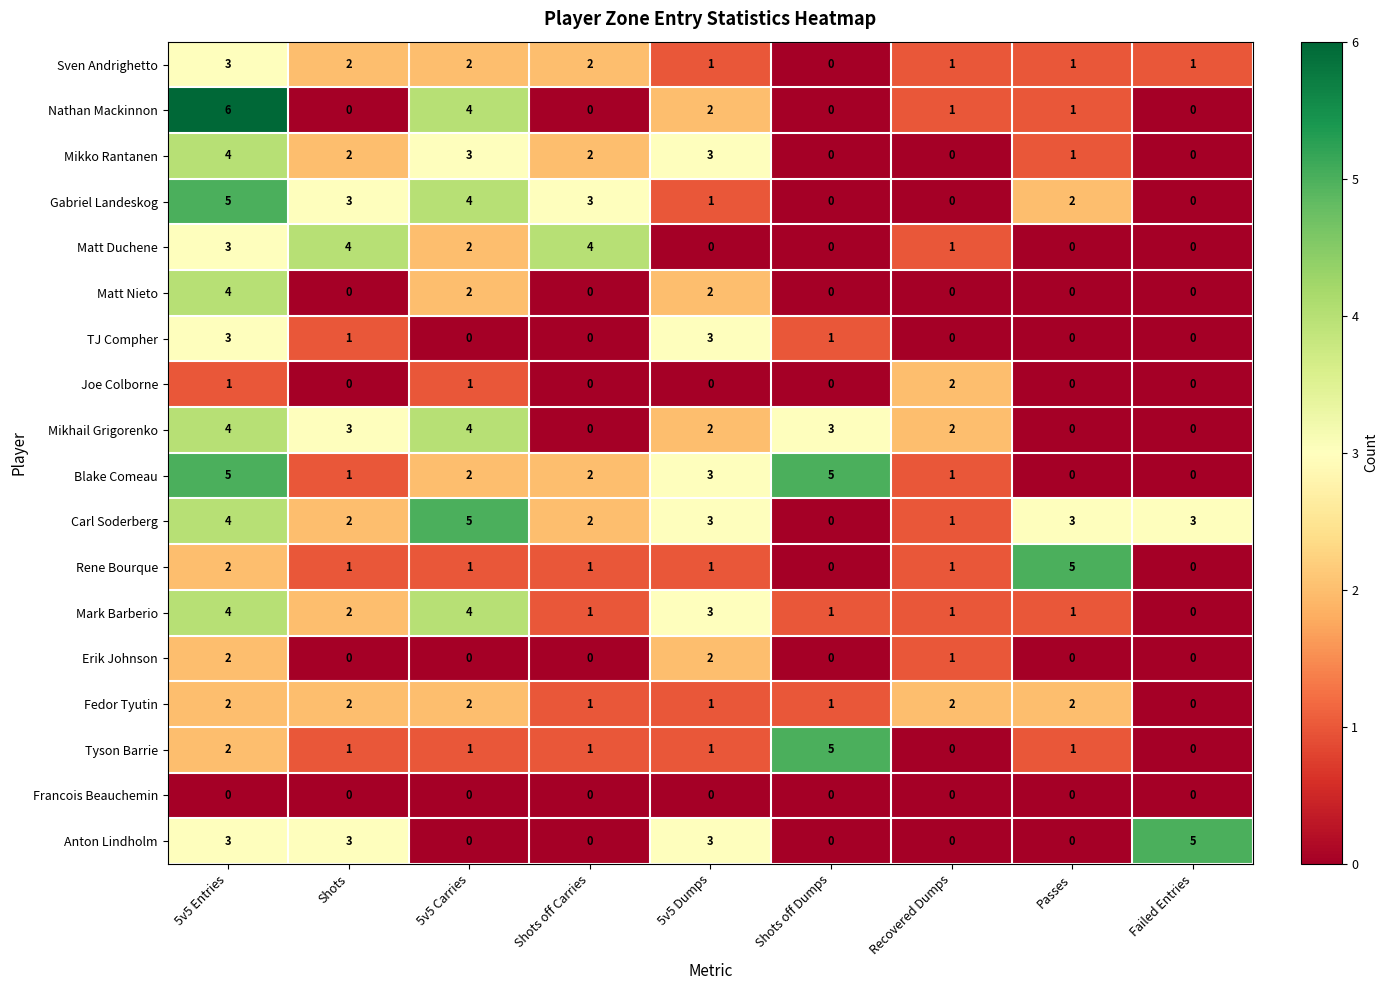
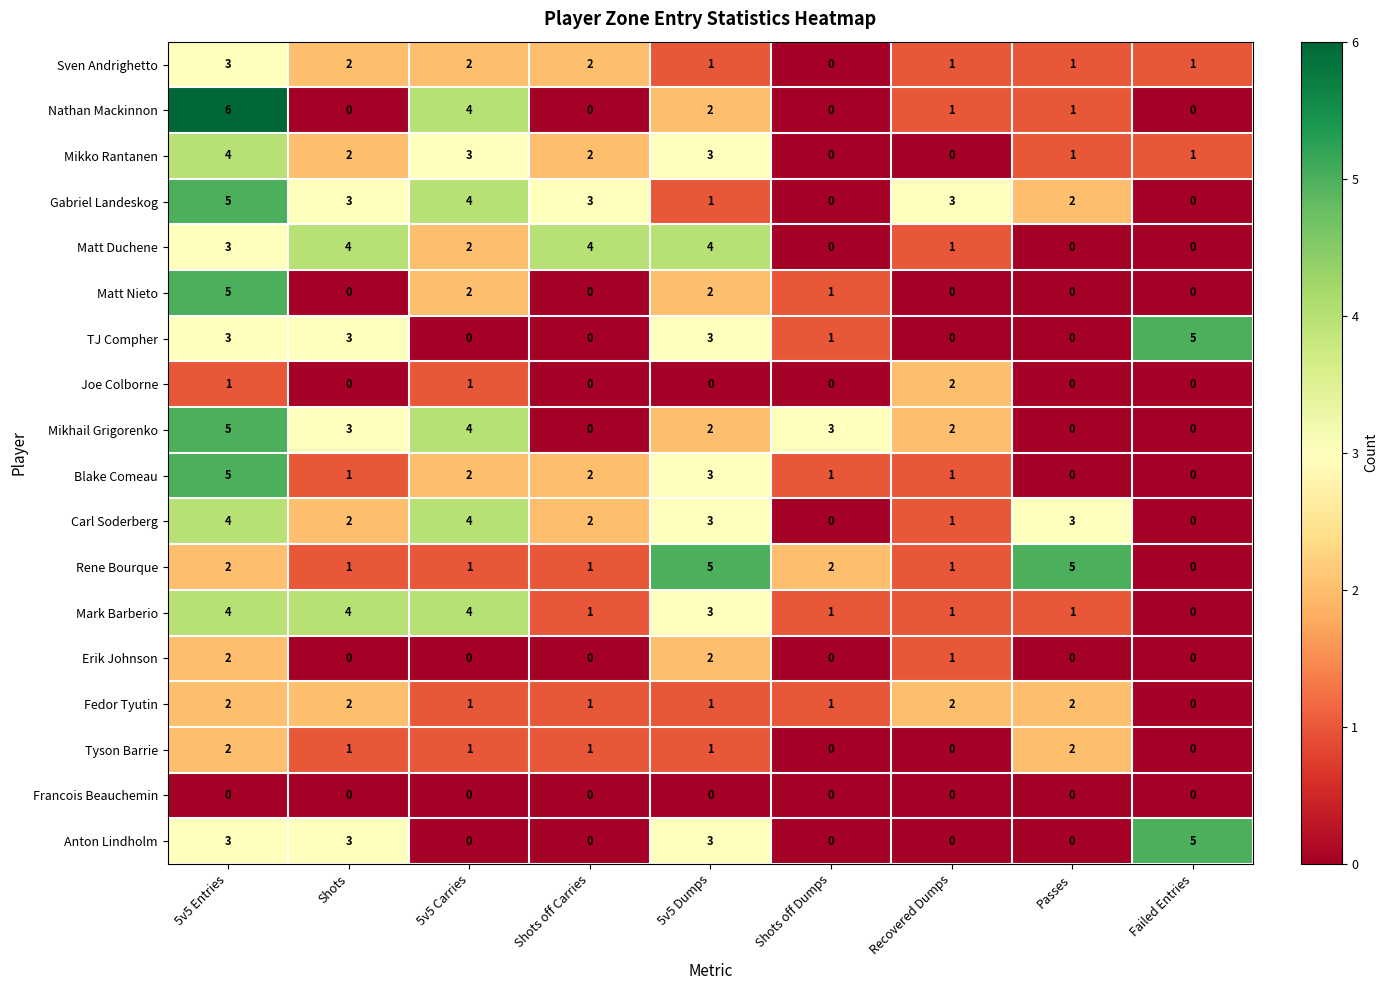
  {
    "Sven Andrighetto": {
      "5v5 Entries": 3,
      "Shots": 2,
      "5v5 Carries": 2,
      "Shots off Carries": 2,
      "5v5 Dumps": 1,
      "Shots off Dumps": 0,
      "Recovered Dumps": 1,
      "Passes": 1,
      "Failed Entries": 1
    },
    "Nathan Mackinnon": {
      "5v5 Entries": 6,
      "Shots": 0,
      "5v5 Carries": 4,
      "Shots off Carries": 0,
      "5v5 Dumps": 2,
      "Shots off Dumps": 0,
      "Recovered Dumps": 1,
      "Passes": 1,
      "Failed Entries": 0
    },
    "Mikko Rantanen": {
      "5v5 Entries": 4,
      "Shots": 2,
      "5v5 Carries": 3,
      "Shots off Carries": 2,
      "5v5 Dumps": 3,
      "Shots off Dumps": 0,
      "Recovered Dumps": 0,
      "Passes": 1,
-     "Failed Entries": 0
+     "Failed Entries": 1
    },
    "Gabriel Landeskog": {
      "5v5 Entries": 5,
      "Shots": 3,
      "5v5 Carries": 4,
      "Shots off Carries": 3,
      "5v5 Dumps": 1,
      "Shots off Dumps": 0,
-     "Recovered Dumps": 0,
+     "Recovered Dumps": 3,
      "Passes": 2,
      "Failed Entries": 0
    },
    "Matt Duchene": {
      "5v5 Entries": 3,
      "Shots": 4,
      "5v5 Carries": 2,
      "Shots off Carries": 4,
-     "5v5 Dumps": 0,
+     "5v5 Dumps": 4,
      "Shots off Dumps": 0,
      "Recovered Dumps": 1,
      "Passes": 0,
      "Failed Entries": 0
    },
    "Matt Nieto": {
-     "5v5 Entries": 4,
+     "5v5 Entries": 5,
      "Shots": 0,
      "5v5 Carries": 2,
      "Shots off Carries": 0,
      "5v5 Dumps": 2,
-     "Shots off Dumps": 0,
+     "Shots off Dumps": 1,
      "Recovered Dumps": 0,
      "Passes": 0,
      "Failed Entries": 0
    },
    "TJ Compher": {
      "5v5 Entries": 3,
-     "Shots": 1,
+     "Shots": 3,
      "5v5 Carries": 0,
      "Shots off Carries": 0,
      "5v5 Dumps": 3,
      "Shots off Dumps": 1,
      "Recovered Dumps": 0,
      "Passes": 0,
-     "Failed Entries": 0
+     "Failed Entries": 5
    },
    "Joe Colborne": {
      "5v5 Entries": 1,
      "Shots": 0,
      "5v5 Carries": 1,
      "Shots off Carries": 0,
      "5v5 Dumps": 0,
      "Shots off Dumps": 0,
      "Recovered Dumps": 2,
      "Passes": 0,
      "Failed Entries": 0
    },
    "Mikhail Grigorenko": {
-     "5v5 Entries": 4,
+     "5v5 Entries": 5,
      "Shots": 3,
      "5v5 Carries": 4,
      "Shots off Carries": 0,
      "5v5 Dumps": 2,
      "Shots off Dumps": 3,
      "Recovered Dumps": 2,
      "Passes": 0,
      "Failed Entries": 0
    },
    "Blake Comeau": {
      "5v5 Entries": 5,
      "Shots": 1,
      "5v5 Carries": 2,
      "Shots off Carries": 2,
      "5v5 Dumps": 3,
-     "Shots off Dumps": 5,
+     "Shots off Dumps": 1,
      "Recovered Dumps": 1,
      "Passes": 0,
      "Failed Entries": 0
    },
    "Carl Soderberg": {
      "5v5 Entries": 4,
      "Shots": 2,
-     "5v5 Carries": 5,
+     "5v5 Carries": 4,
      "Shots off Carries": 2,
      "5v5 Dumps": 3,
      "Shots off Dumps": 0,
      "Recovered Dumps": 1,
      "Passes": 3,
-     "Failed Entries": 3
+     "Failed Entries": 0
    },
    "Rene Bourque": {
      "5v5 Entries": 2,
      "Shots": 1,
      "5v5 Carries": 1,
      "Shots off Carries": 1,
-     "5v5 Dumps": 1,
-     "Shots off Dumps": 0,
+     "5v5 Dumps": 5,
+     "Shots off Dumps": 2,
      "Recovered Dumps": 1,
      "Passes": 5,
      "Failed Entries": 0
    },
    "Mark Barberio": {
      "5v5 Entries": 4,
-     "Shots": 2,
+     "Shots": 4,
      "5v5 Carries": 4,
      "Shots off Carries": 1,
      "5v5 Dumps": 3,
      "Shots off Dumps": 1,
      "Recovered Dumps": 1,
      "Passes": 1,
      "Failed Entries": 0
    },
    "Erik Johnson": {
      "5v5 Entries": 2,
      "Shots": 0,
      "5v5 Carries": 0,
      "Shots off Carries": 0,
      "5v5 Dumps": 2,
      "Shots off Dumps": 0,
      "Recovered Dumps": 1,
      "Passes": 0,
      "Failed Entries": 0
    },
    "Fedor Tyutin": {
      "5v5 Entries": 2,
      "Shots": 2,
-     "5v5 Carries": 2,
+     "5v5 Carries": 1,
      "Shots off Carries": 1,
      "5v5 Dumps": 1,
      "Shots off Dumps": 1,
      "Recovered Dumps": 2,
      "Passes": 2,
      "Failed Entries": 0
    },
    "Tyson Barrie": {
      "5v5 Entries": 2,
      "Shots": 1,
      "5v5 Carries": 1,
      "Shots off Carries": 1,
      "5v5 Dumps": 1,
-     "Shots off Dumps": 5,
+     "Shots off Dumps": 0,
      "Recovered Dumps": 0,
-     "Passes": 1,
+     "Passes": 2,
      "Failed Entries": 0
    },
    "Francois Beauchemin": {
      "5v5 Entries": 0,
      "Shots": 0,
      "5v5 Carries": 0,
      "Shots off Carries": 0,
      "5v5 Dumps": 0,
      "Shots off Dumps": 0,
      "Recovered Dumps": 0,
      "Passes": 0,
      "Failed Entries": 0
    },
    "Anton Lindholm": {
      "5v5 Entries": 3,
      "Shots": 3,
      "5v5 Carries": 0,
      "Shots off Carries": 0,
      "5v5 Dumps": 3,
      "Shots off Dumps": 0,
      "Recovered Dumps": 0,
      "Passes": 0,
      "Failed Entries": 5
    }
  }
